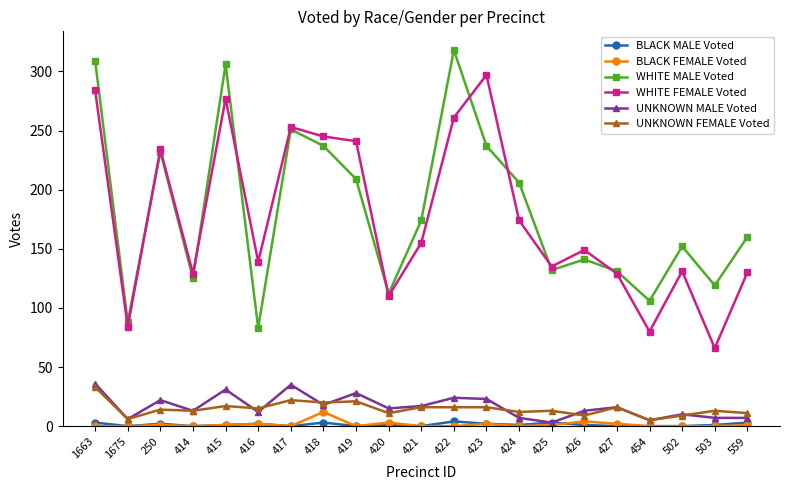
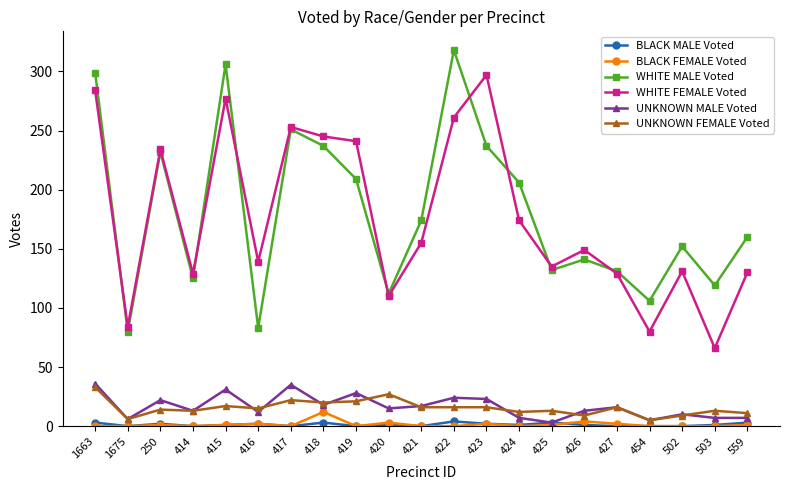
  {
    "BLACK MALE Voted": {
      "1663": 3,
      "418": 3,
      "422": 4,
      "426": 1
    },
    "BLACK FEMALE Voted": {
      "1663": 0,
      "418": 12,
      "422": 0,
      "426": 4
    },
    "WHITE MALE Voted": {
-     "1663": 309,
-     "1675": 88,
+     "1663": 299,
+     "1675": 80,
      "414": 125,
      "415": 306,
      "416": 83,
      "418": 237,
      "419": 209,
      "421": 174,
      "422": 318,
      "423": 237,
      "424": 206,
      "425": 132,
      "426": 141,
      "454": 106,
      "502": 152,
      "503": 119,
      "559": 160
    },
    "WHITE FEMALE Voted": {
      "1663": 284,
      "1675": 84,
      "414": 129,
      "415": 277,
      "416": 139,
      "418": 245,
      "419": 241,
      "421": 155,
      "422": 261,
      "423": 297,
      "424": 174,
      "425": 135,
      "426": 149,
      "454": 80,
      "502": 131,
      "503": 66,
      "559": 130
    },
    "UNKNOWN MALE Voted": {
      "1663": 36,
      "250": 22,
      "415": 31,
      "416": 12,
      "417": 35,
      "419": 28,
      "420": 15,
      "422": 24,
      "423": 23,
      "424": 7,
      "426": 13,
      "503": 7,
      "559": 7
    },
    "UNKNOWN FEMALE Voted": {
      "1663": 33,
      "250": 14,
      "415": 17,
      "416": 15,
      "417": 22,
      "419": 21,
-     "420": 11,
+     "420": 27,
      "422": 16,
      "423": 16,
      "424": 12,
      "425": 13,
      "426": 9,
      "503": 13,
      "559": 11
    }
  }
